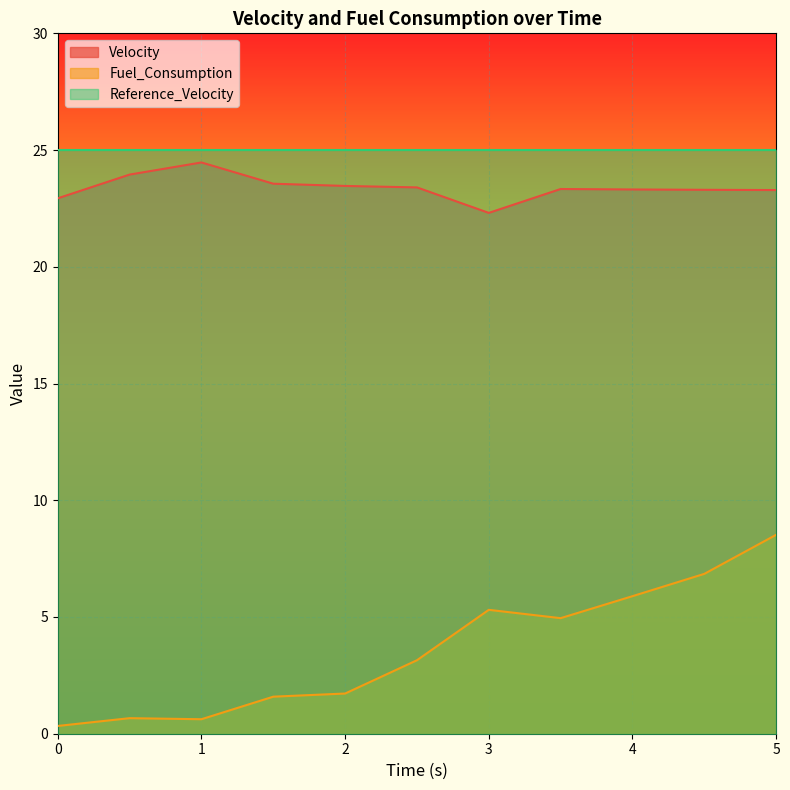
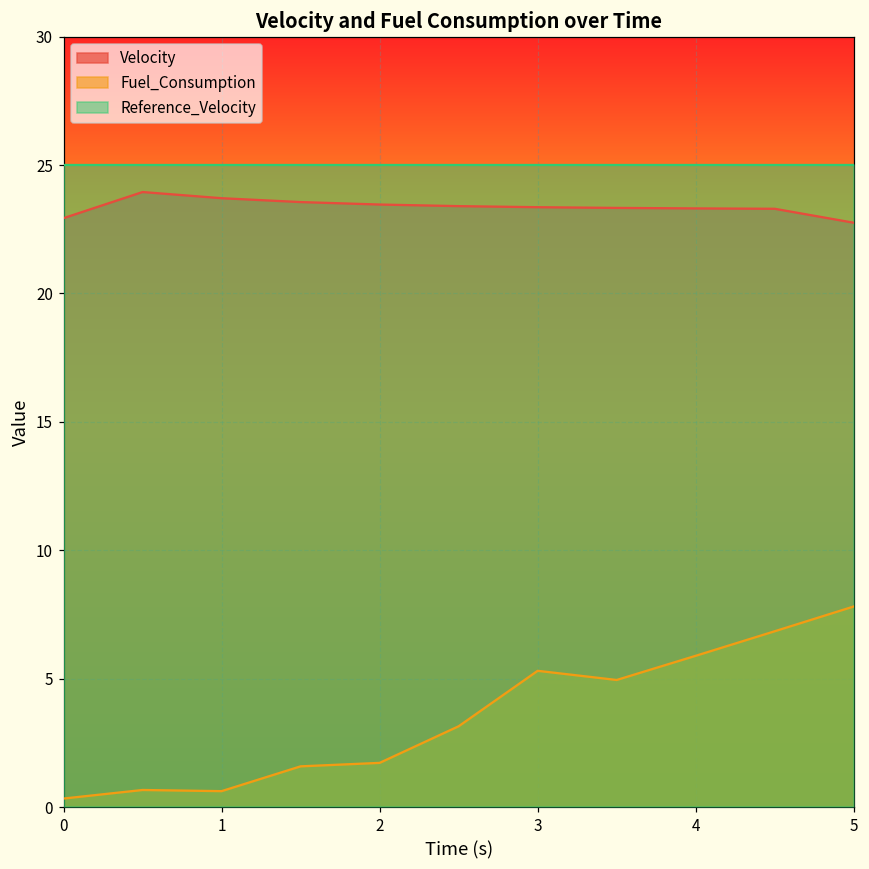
  {
    "Velocity": {
      "0": 22.9,
-     "1": 24.5,
+     "1": 23.7,
      "2": 23.5,
-     "3": 22.3,
+     "3": 23.4,
      "4": 23.3,
-     "5": 23.3
+     "5": 22.8
    },
    "Fuel_Consumption": {
      "0": 0.3,
      "1": 0.6,
      "2": 1.7,
      "3": 5.3,
      "4": 5.9,
-     "5": 8.5
+     "5": 7.8
    },
    "Reference_Velocity": {
      "0": 25.0,
      "1": 25.0,
      "2": 25.0,
      "3": 25.0,
      "4": 25.0,
      "5": 25.0
    }
  }
